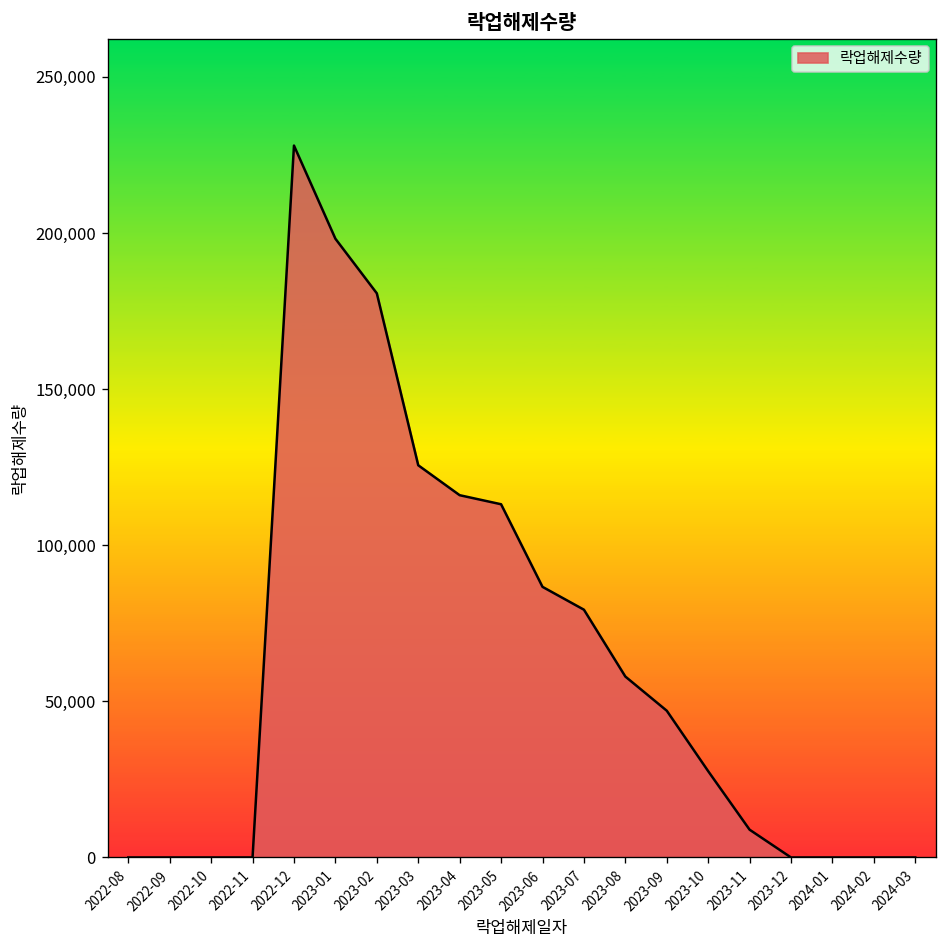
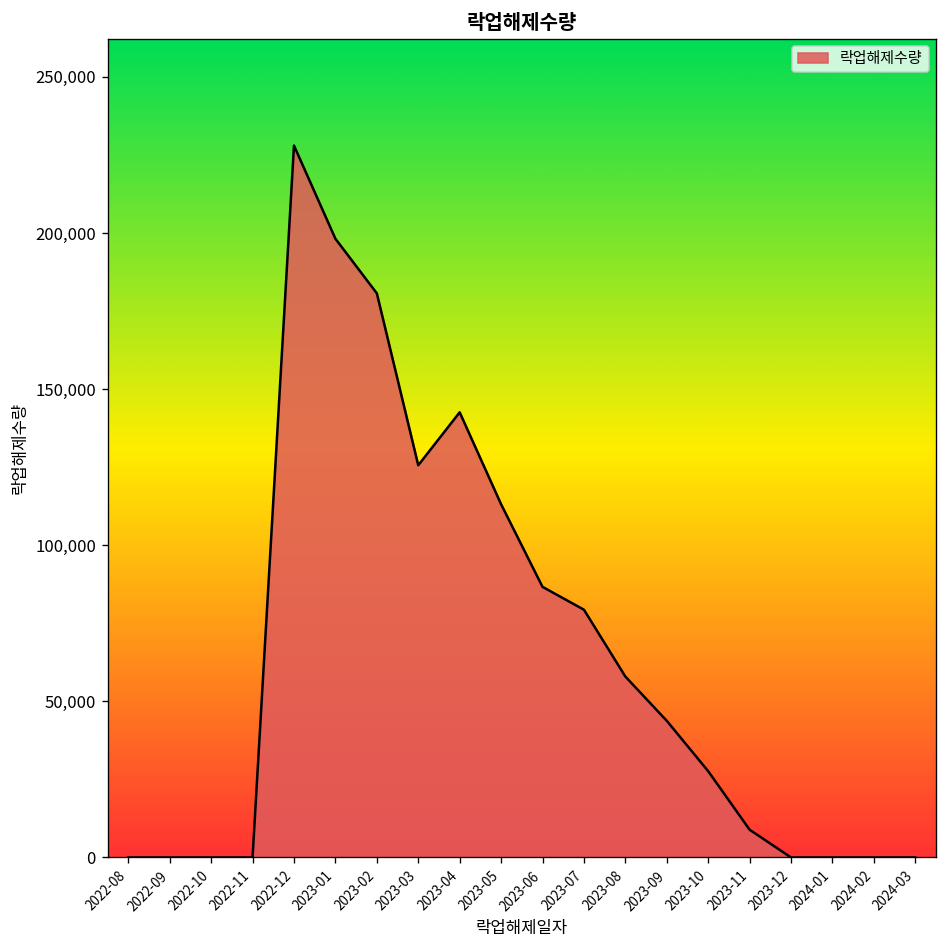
  {
    "2022-08": "0",
    "2022-09": "0",
    "2022-10": "0",
    "2022-11": "0",
    "2022-12": "228,000",
    "2023-01": "198,000",
    "2023-02": "181,000",
    "2023-03": "126,000",
-   "2023-04": "116,000",
+   "2023-04": "143,000",
    "2023-05": "113,000",
    "2023-06": "87,000",
    "2023-07": "79,000",
    "2023-08": "58,000",
-   "2023-09": "47,000",
+   "2023-09": "44,000",
    "2023-10": "28,000",
    "2023-11": "9,000",
    "2023-12": "0",
    "2024-01": "0",
    "2024-02": "0",
    "2024-03": "0"
  }
